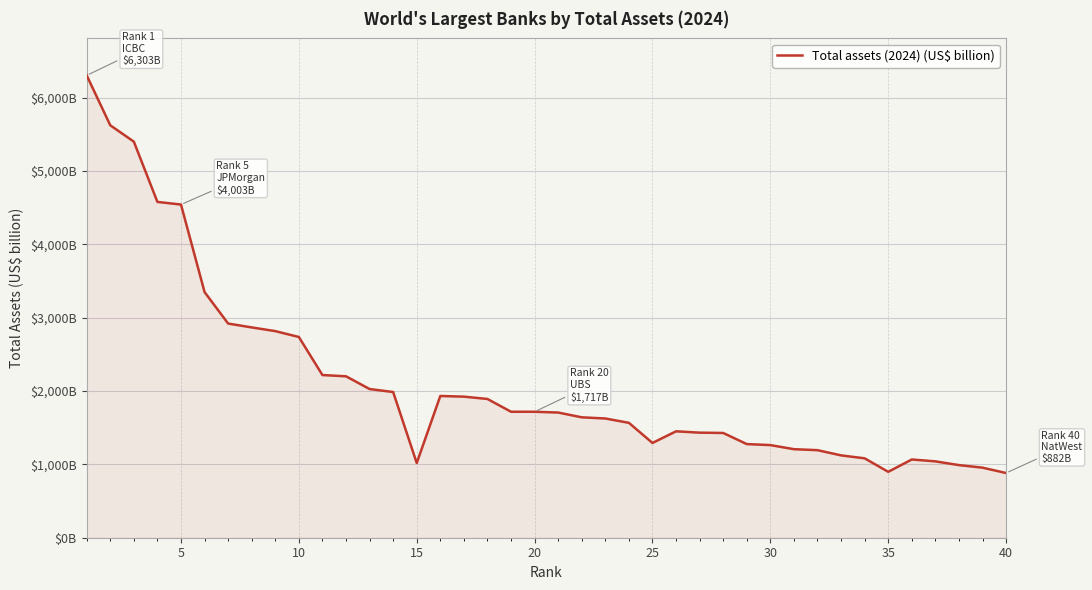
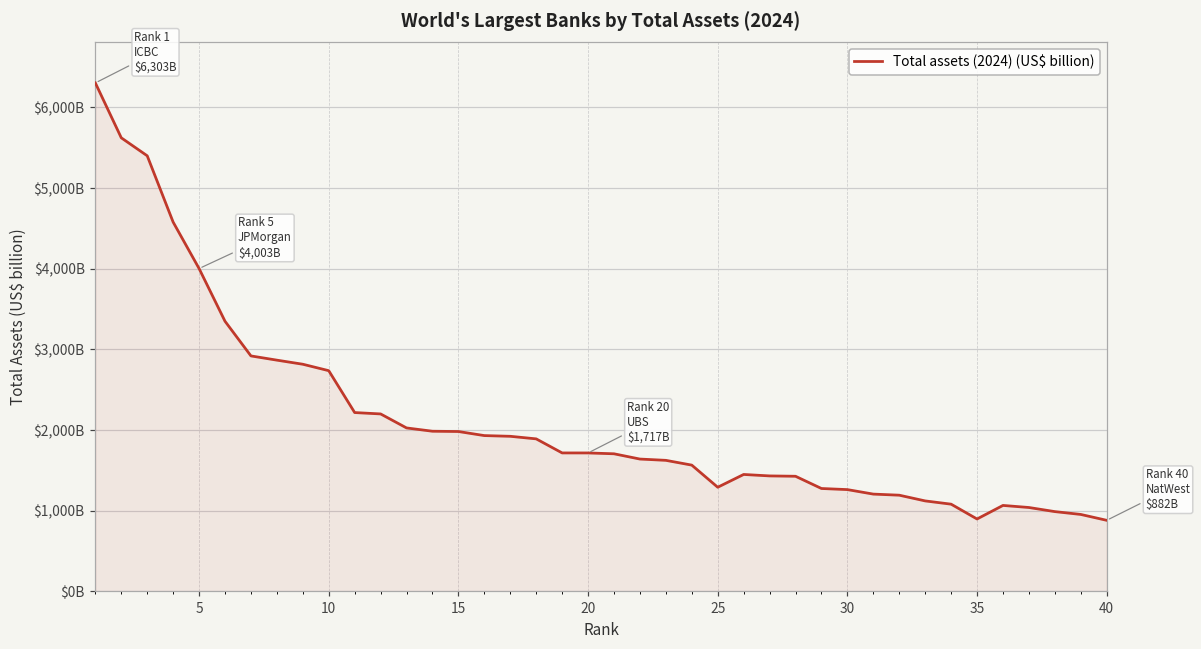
  {
-   "5": "$4,500,000,000,000",
+   "5": "$4,000,000,000,000",
    "10": "$2,700,000,000,000",
-   "15": "$1,000,000,000,000",
+   "15": "$2,000,000,000,000",
    "20": "$1,700,000,000,000",
    "25": "$1,300,000,000,000",
    "30": "$1,300,000,000,000",
    "35": "$900,000,000,000"
  }
